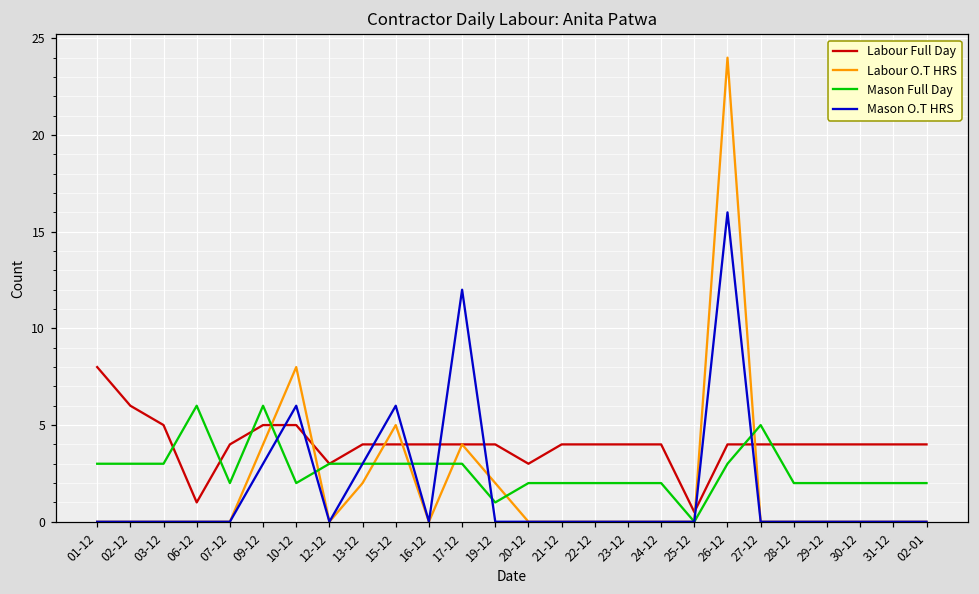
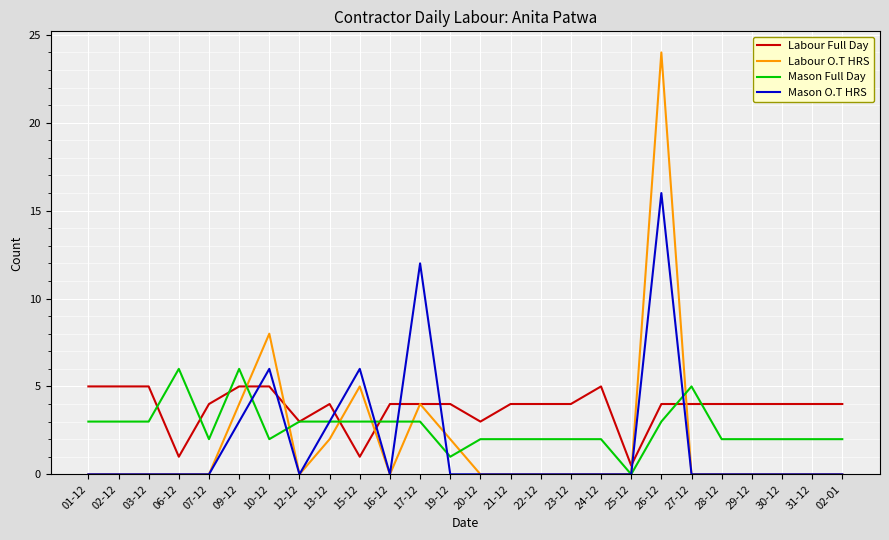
  {
    "Labour Full Day": {
-     "01-12": 8,
-     "02-12": 6,
+     "01-12": 5,
+     "02-12": 5,
      "03-12": 5,
      "06-12": 1,
      "07-12": 4,
      "09-12": 5,
      "10-12": 5,
      "13-12": 4,
-     "15-12": 4,
+     "15-12": 1,
      "16-12": 4,
      "19-12": 4,
      "20-12": 3,
      "21-12": 4,
      "22-12": 4,
      "23-12": 4,
-     "24-12": 4,
+     "24-12": 5,
      "25-12": 0.5,
      "26-12": 4,
      "27-12": 4,
      "28-12": 4,
      "29-12": 4,
      "30-12": 4,
      "31-12": 4,
      "02-01": 4
    },
    "Labour O.T HRS": {
      "09-12": 4,
      "10-12": 8,
      "13-12": 2,
      "15-12": 5,
      "19-12": 2,
      "26-12": 24
    },
    "Mason Full Day": {
      "01-12": 3,
      "02-12": 3,
      "03-12": 3,
      "06-12": 6,
      "07-12": 2,
      "09-12": 6,
      "10-12": 2,
      "15-12": 3,
      "16-12": 3,
      "17-12": 3,
      "19-12": 1,
      "20-12": 2,
      "21-12": 2,
      "22-12": 2,
      "23-12": 2,
      "24-12": 2,
      "26-12": 3,
      "27-12": 5,
      "28-12": 2,
      "29-12": 2,
      "30-12": 2,
      "31-12": 2,
      "02-01": 2
    },
    "Mason O.T HRS": {
      "09-12": 3,
      "10-12": 6,
      "15-12": 6,
      "17-12": 12,
      "19-12": 0,
      "26-12": 16
    }
  }
